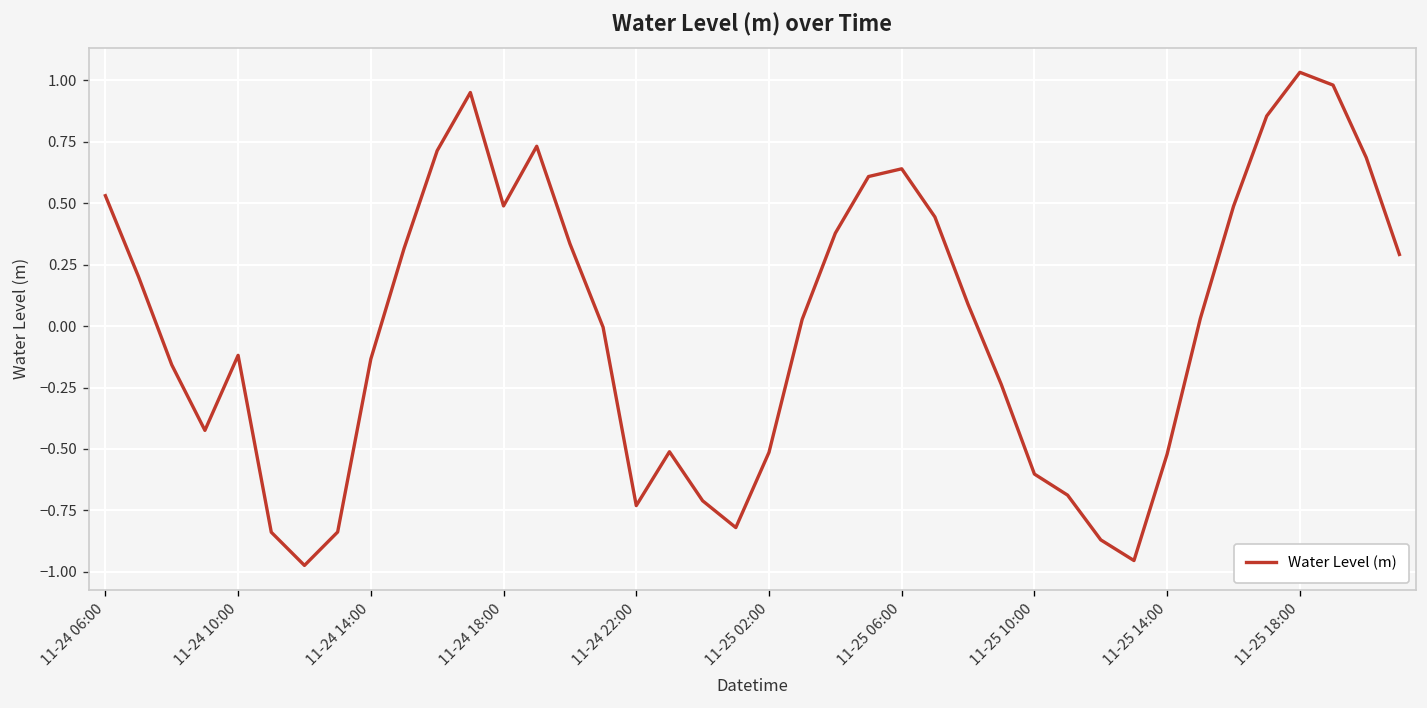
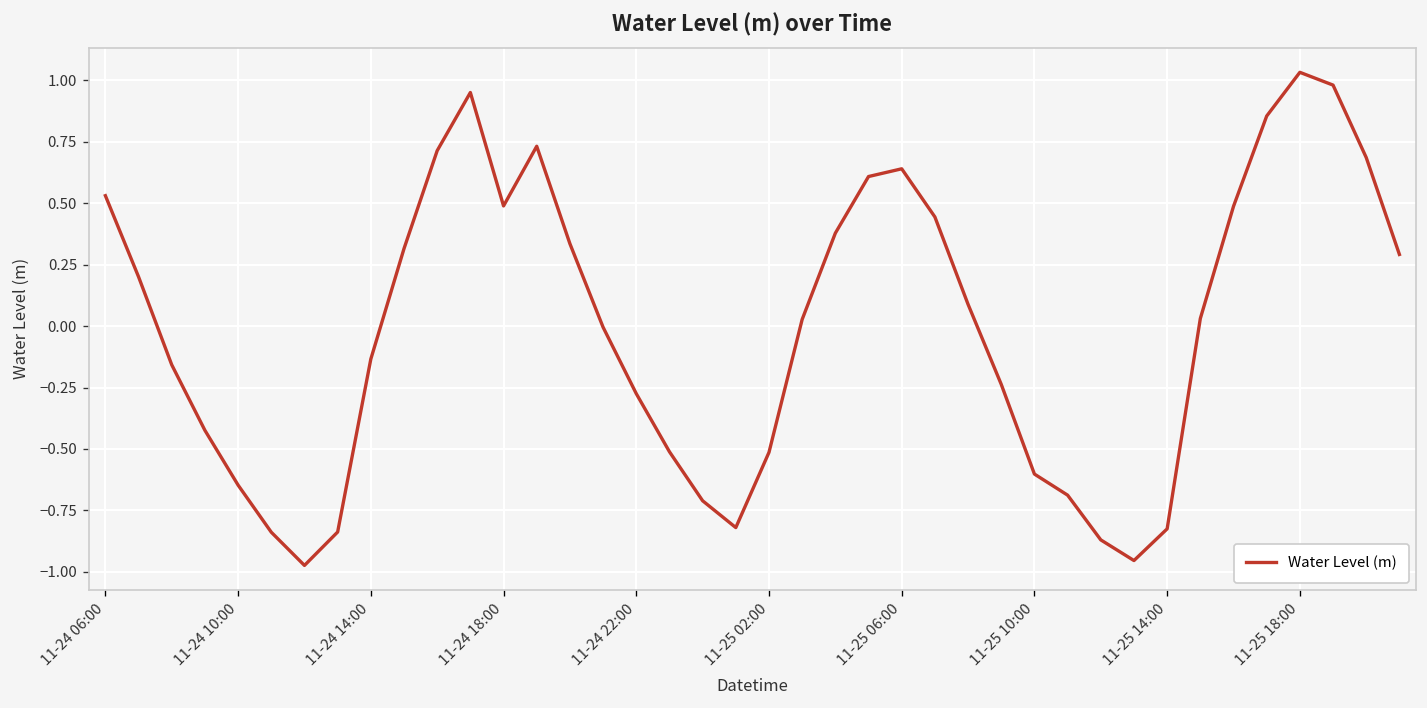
  {
    "11-24 06:00": 0.53,
-   "11-24 10:00": -0.12,
+   "11-24 10:00": -0.65,
    "11-24 14:00": -0.13,
    "11-24 18:00": 0.49,
-   "11-24 22:00": -0.73,
+   "11-24 22:00": -0.27,
    "11-25 02:00": -0.51,
    "11-25 06:00": 0.64,
    "11-25 10:00": -0.60,
-   "11-25 14:00": -0.52,
+   "11-25 14:00": -0.82,
    "11-25 18:00": 1.03
  }
